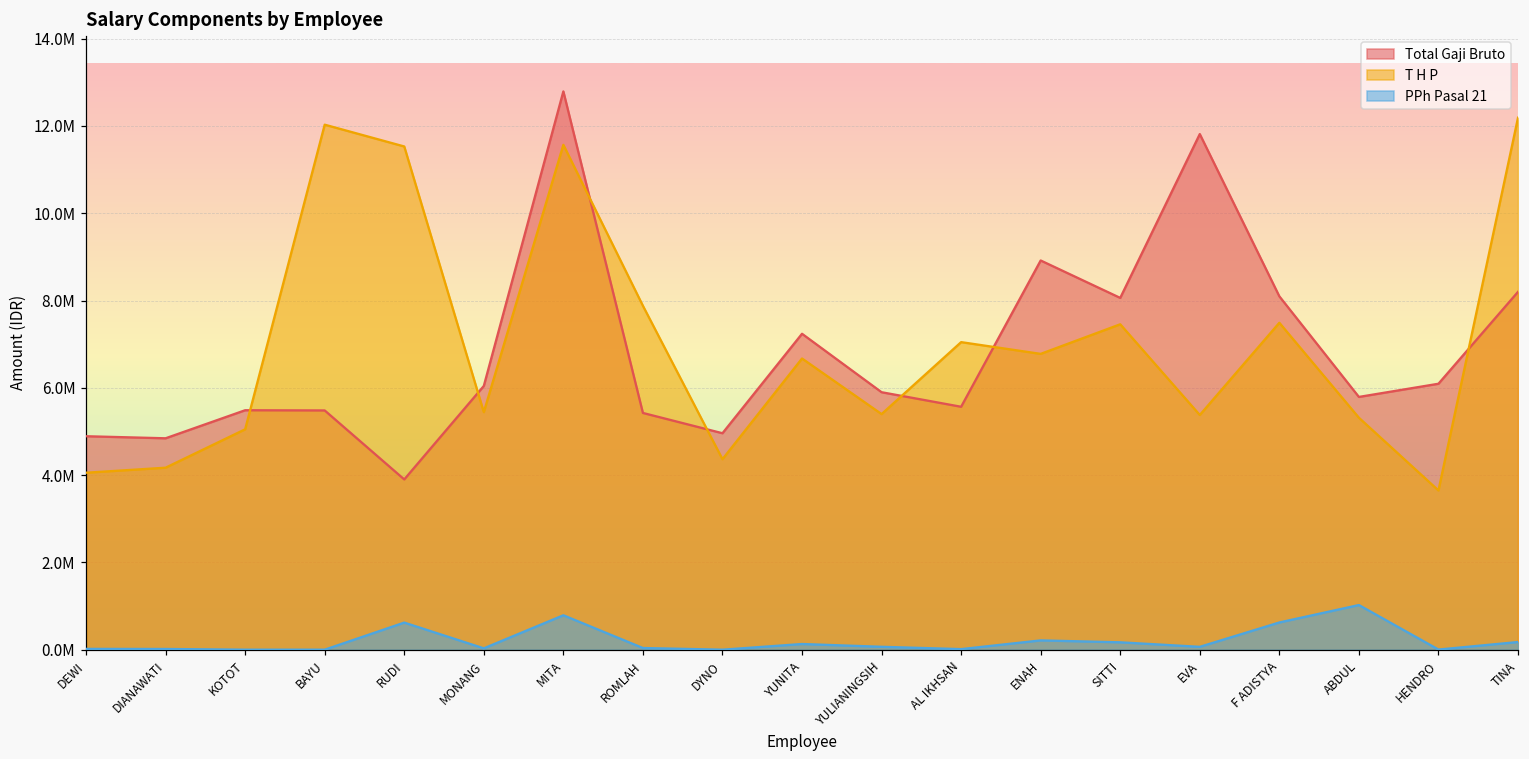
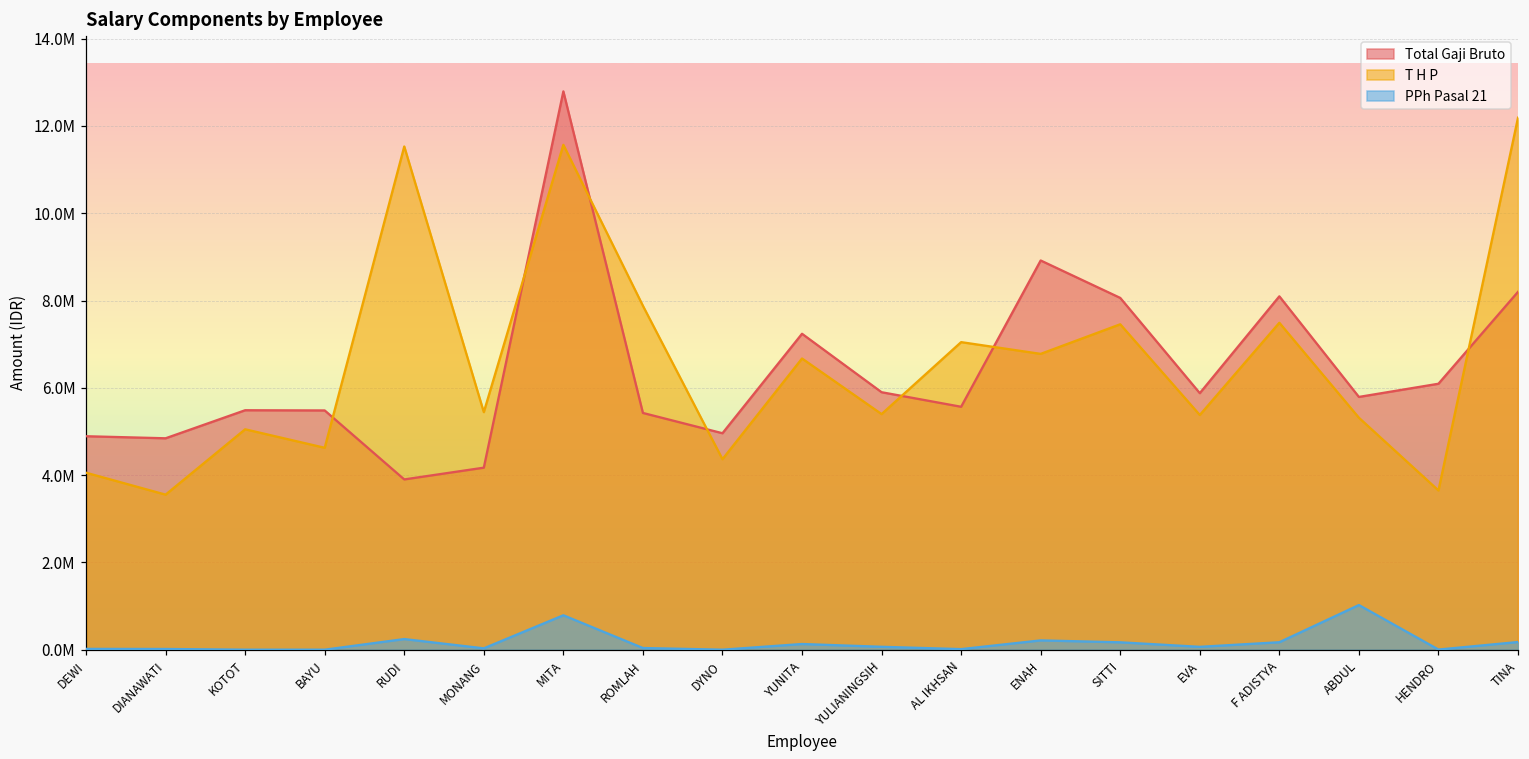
  {
    "Total Gaji Bruto": {
      "DEWI": 4900000,
      "DIANAWATI": 4800000,
      "KOTOT": 5500000,
      "BAYU": 5500000,
      "RUDI": 3900000,
-     "MONANG": 6000000,
+     "MONANG": 4200000,
      "MITA": 12800000,
      "ROMLAH": 5400000,
      "DYNO": 5000000,
      "YUNITA": 7200000,
      "YULIANINGSIH": 5900000,
      "AL IKHSAN": 5600000,
      "ENAH": 8900000,
      "SITTI": 8100000,
-     "EVA": 11800000,
+     "EVA": 5900000,
      "F ADISTYA": 8100000,
      "ABDUL": 5800000,
      "HENDRO": 6100000,
      "TINA": 8200000
    },
    "T H P": {
      "DEWI": 4100000,
-     "DIANAWATI": 4200000,
+     "DIANAWATI": 3600000,
      "KOTOT": 5100000,
-     "BAYU": 12000000,
+     "BAYU": 4600000,
      "RUDI": 11500000,
      "MONANG": 5400000,
      "MITA": 11600000,
      "ROMLAH": 7900000,
      "DYNO": 4400000,
      "YUNITA": 6700000,
      "YULIANINGSIH": 5400000,
      "AL IKHSAN": 7000000,
      "ENAH": 6800000,
      "SITTI": 7500000,
      "EVA": 5400000,
      "F ADISTYA": 7500000,
      "ABDUL": 5300000,
      "HENDRO": 3600000,
      "TINA": 12200000
    },
    "PPh Pasal 21": {
      "DEWI": 0,
      "DIANAWATI": 0,
      "KOTOT": 0,
      "BAYU": 0,
-     "RUDI": 600000,
+     "RUDI": 200000,
      "MONANG": 0,
      "MITA": 800000,
      "ROMLAH": 0,
      "DYNO": 0,
      "YUNITA": 100000,
      "YULIANINGSIH": 100000,
      "AL IKHSAN": 0,
      "ENAH": 200000,
      "SITTI": 200000,
      "EVA": 100000,
-     "F ADISTYA": 600000,
+     "F ADISTYA": 200000,
      "ABDUL": 1000000,
      "HENDRO": 0,
      "TINA": 200000
    }
  }
